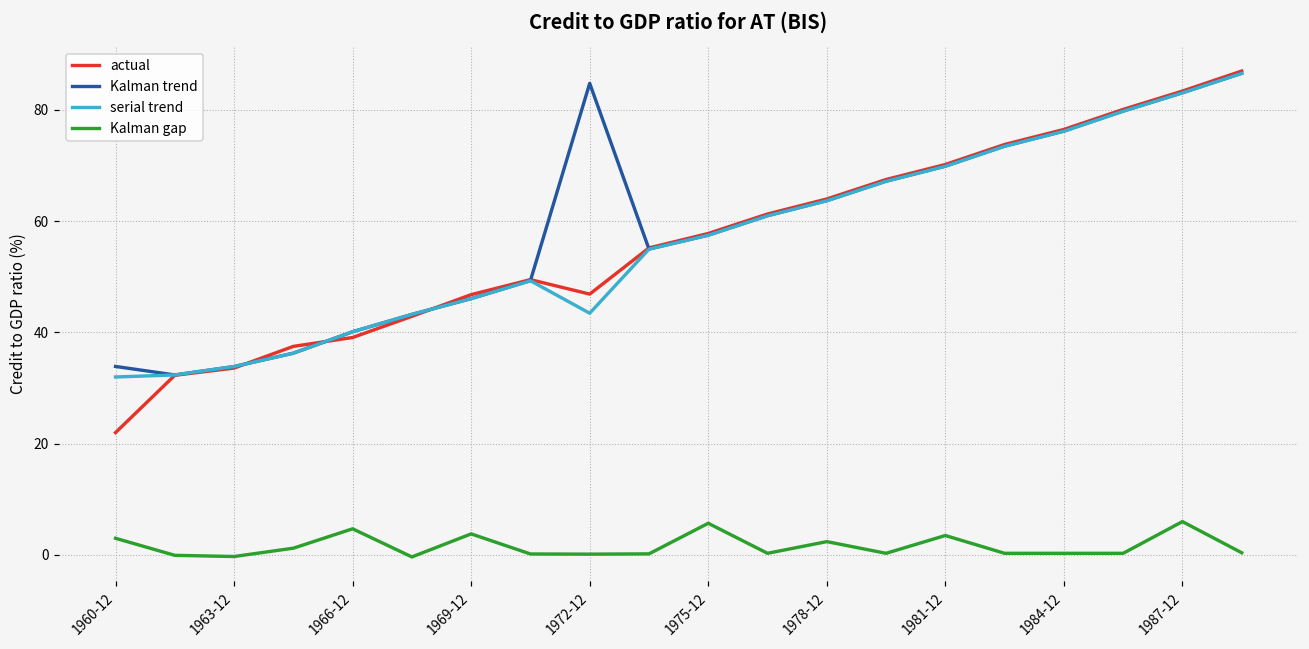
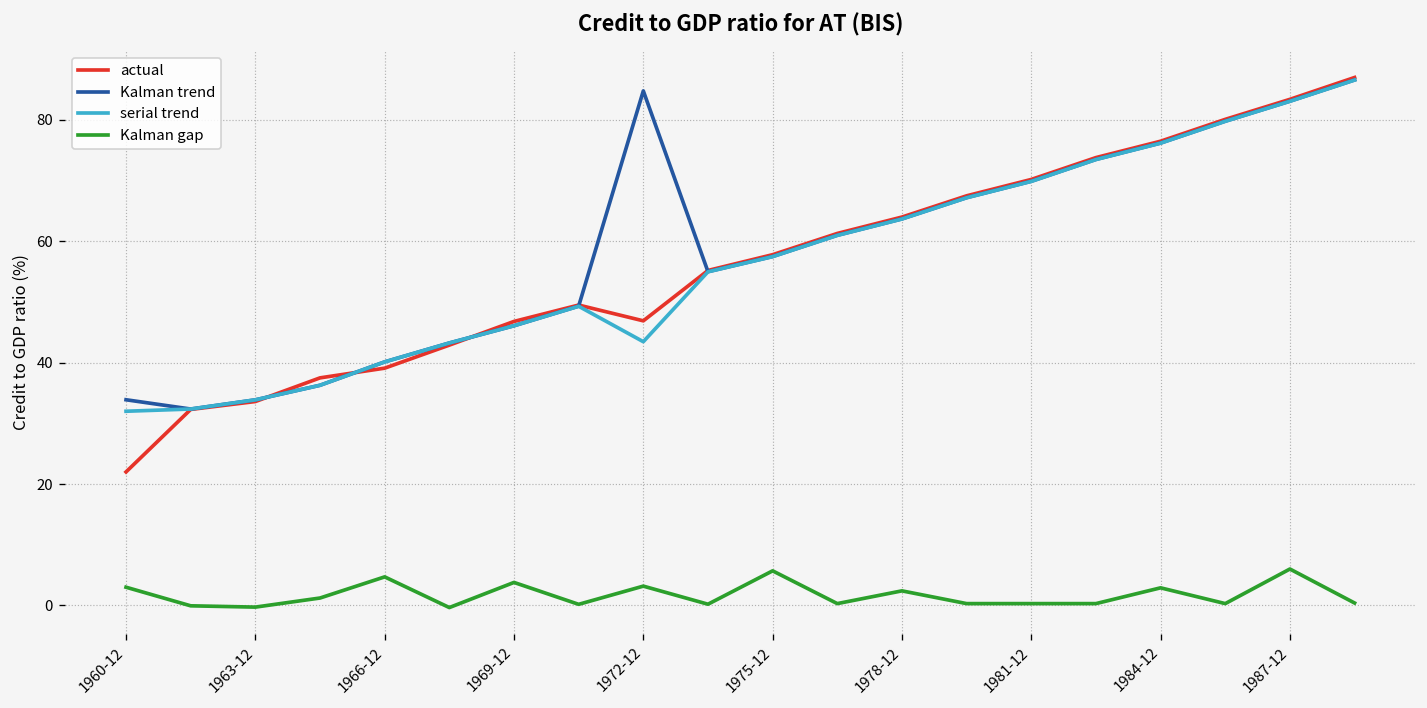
  {
    "actual": {
      "1960-12": 22,
      "1966-12": 39,
      "1969-12": 47,
      "1972-12": 47
    },
    "Kalman trend": {
      "1960-12": 34,
      "1972-12": 85
    },
    "serial trend": {
      "1960-12": 32,
      "1972-12": 43
    },
    "Kalman gap": {
      "1960-12": 3,
      "1963-12": 0,
      "1966-12": 5,
      "1969-12": 4,
-     "1972-12": 0,
+     "1972-12": 3,
      "1975-12": 6,
      "1978-12": 2,
-     "1981-12": 4,
-     "1984-12": 0,
+     "1981-12": 0,
+     "1984-12": 3,
      "1987-12": 6
    }
  }
